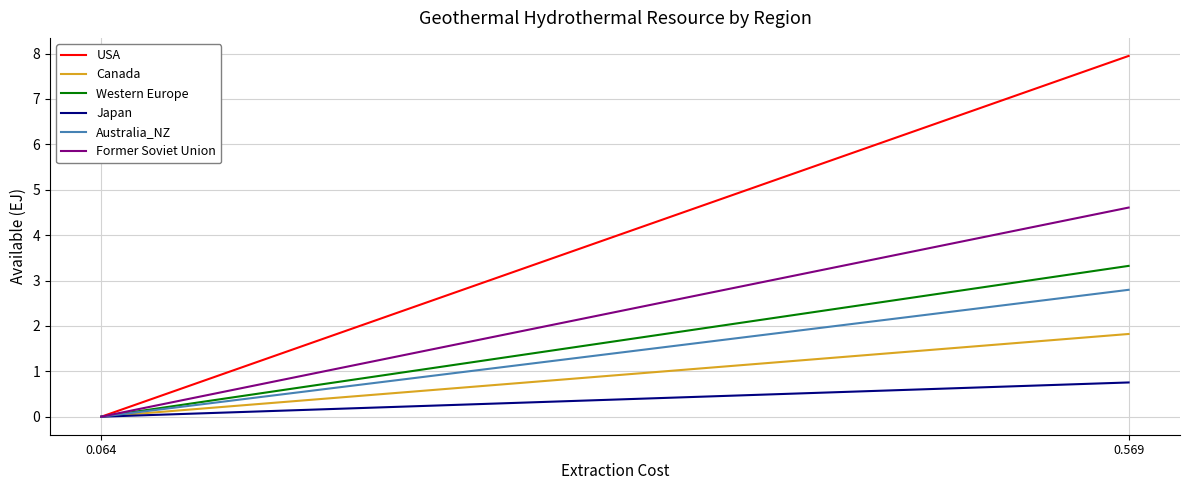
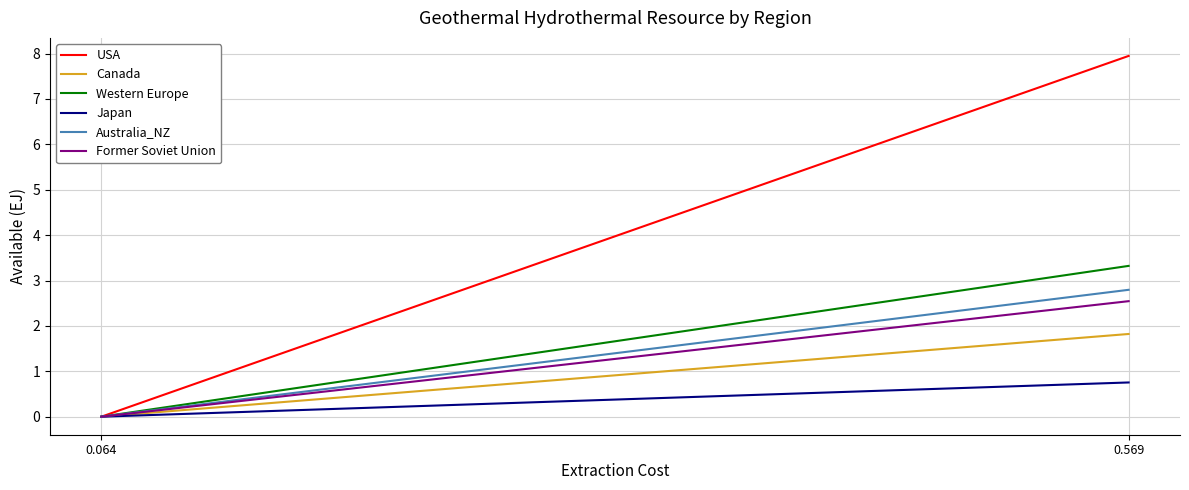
  {
    "USA": {
      "0.569": 7.9
    },
    "Canada": {
      "0.569": 1.8
    },
    "Western Europe": {
      "0.569": 3.3
    },
    "Japan": {
      "0.569": 0.8
    },
    "Australia_NZ": {
      "0.569": 2.8
    },
    "Former Soviet Union": {
-     "0.569": 4.6
+     "0.569": 2.5
    }
  }
